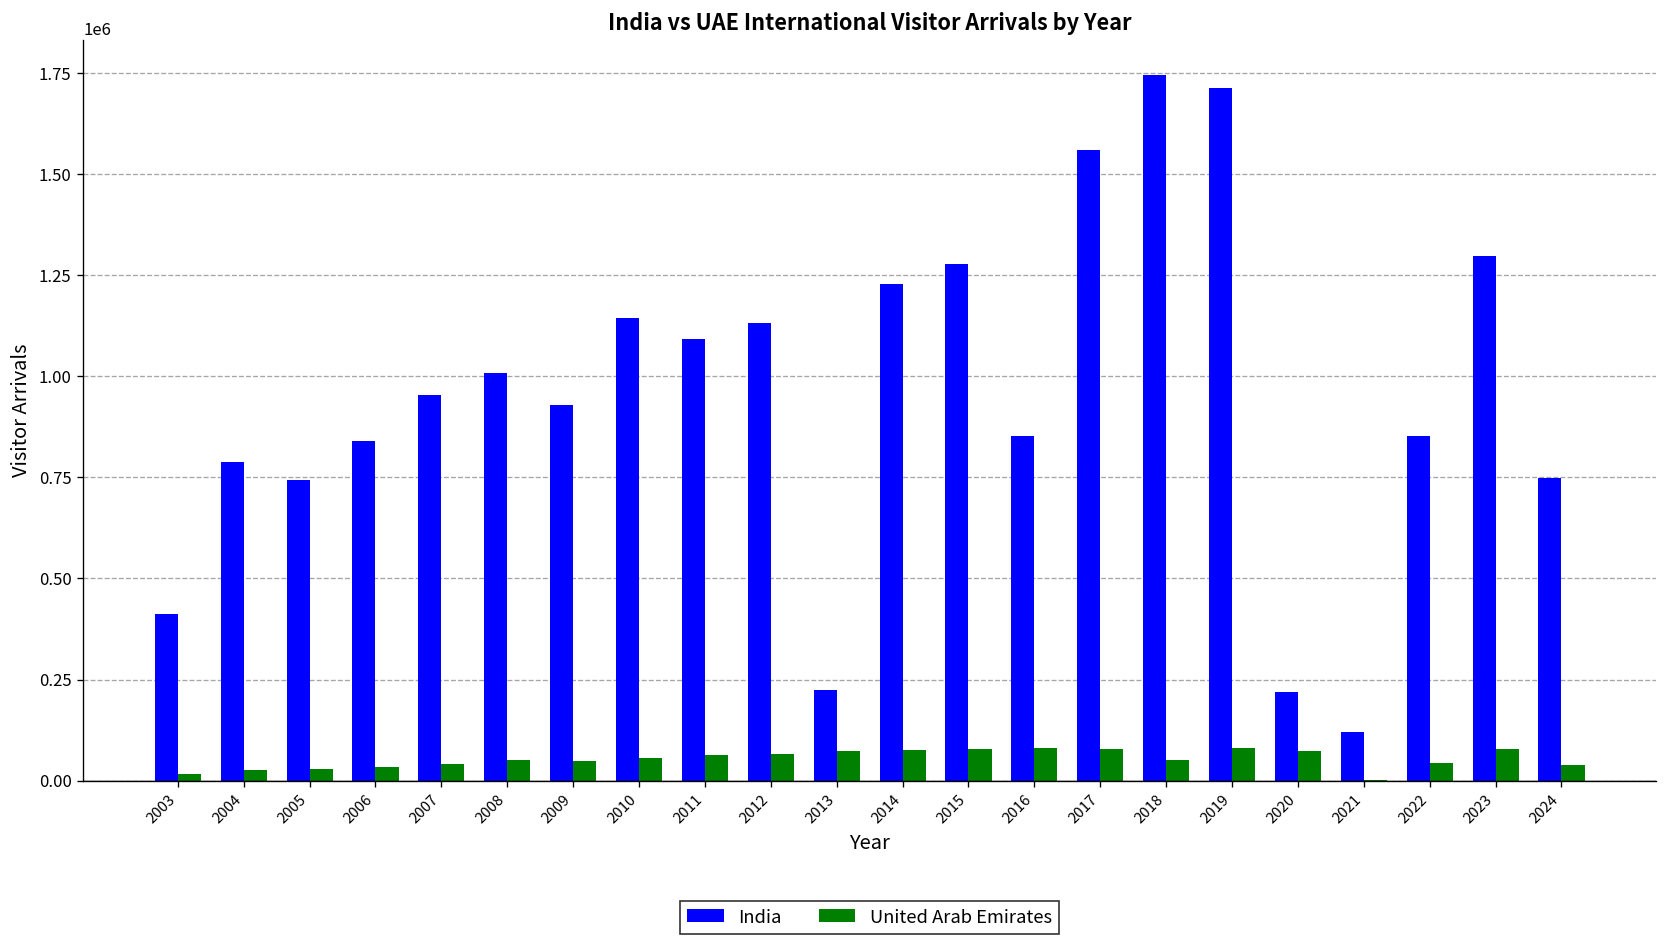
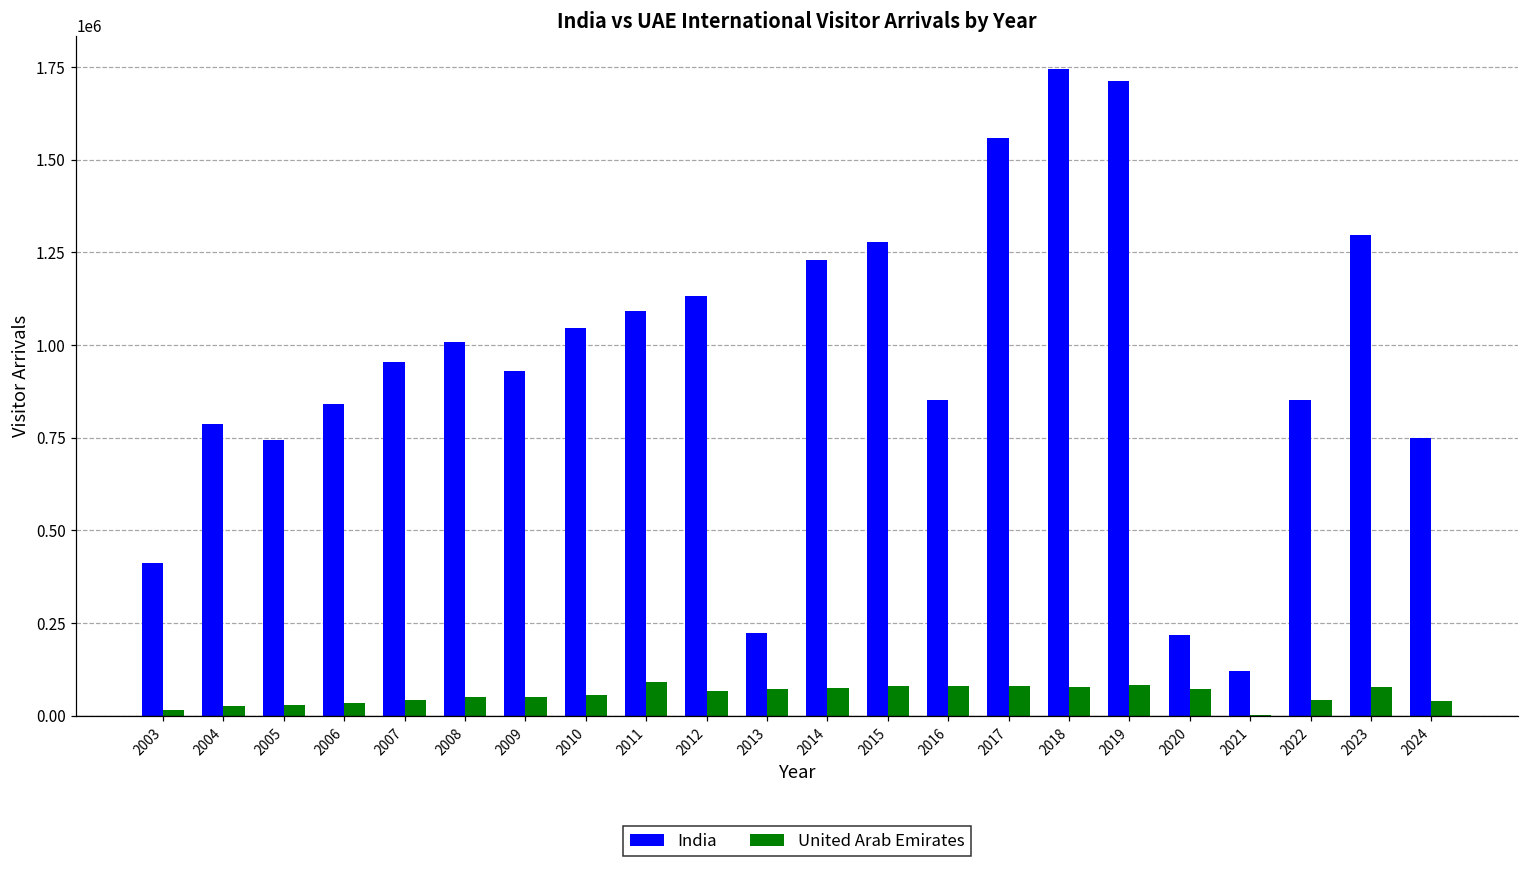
  {
    "India": {
      "2003": 410000,
      "2004": 790000,
      "2005": 740000,
      "2006": 840000,
      "2007": 950000,
      "2008": 1010000,
      "2009": 930000,
-     "2010": 1140000,
+     "2010": 1050000,
      "2011": 1090000,
      "2012": 1130000,
      "2013": 220000,
      "2014": 1230000,
      "2015": 1280000,
      "2016": 850000,
      "2017": 1560000,
      "2018": 1750000,
      "2019": 1710000,
      "2020": 220000,
      "2021": 120000,
      "2022": 850000,
      "2023": 1300000,
      "2024": 750000
    },
    "United Arab Emirates": {
      "2003": 20000,
      "2004": 30000,
      "2005": 30000,
      "2006": 30000,
      "2007": 40000,
      "2008": 50000,
      "2009": 50000,
      "2010": 60000,
-     "2011": 60000,
+     "2011": 90000,
      "2012": 70000,
      "2013": 70000,
      "2014": 80000,
      "2015": 80000,
      "2016": 80000,
      "2017": 80000,
-     "2018": 50000,
+     "2018": 80000,
      "2019": 80000,
      "2020": 70000,
      "2022": 40000,
      "2023": 80000,
      "2024": 40000
    }
  }
